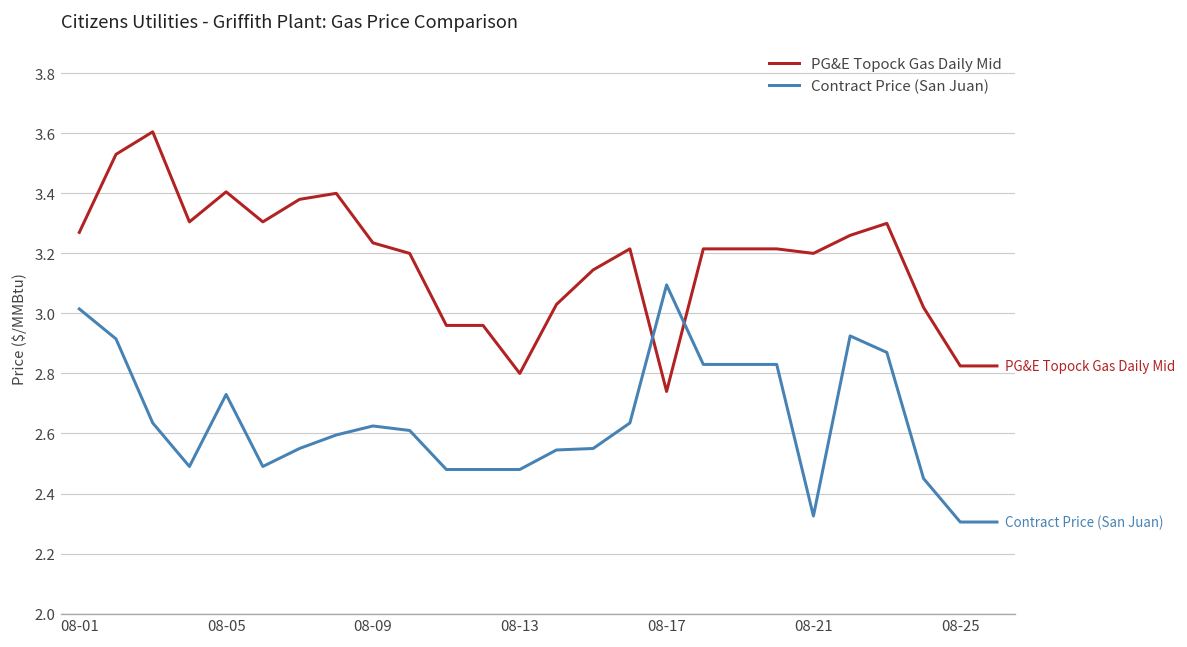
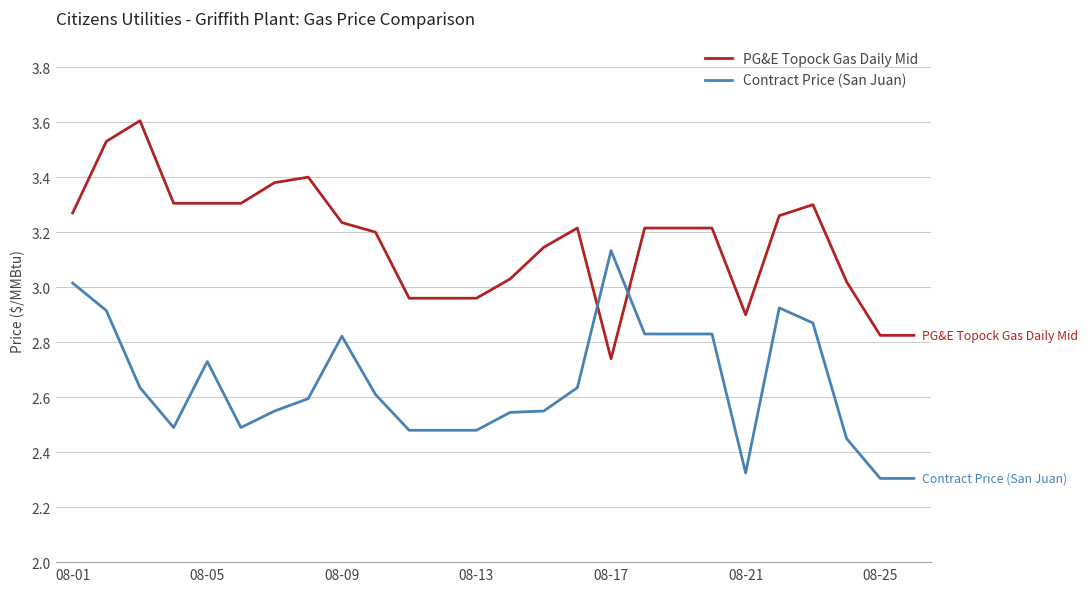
  {
    "PG&E Topock Gas Daily Mid": {
      "08-01": 3.27,
-     "08-05": 3.41,
+     "08-05": 3.31,
      "08-09": 3.24,
-     "08-13": 2.80,
+     "08-13": 2.96,
      "08-17": 2.74,
-     "08-21": 3.2,
+     "08-21": 2.9,
      "08-25": 2.83
    },
    "Contract Price (San Juan)": {
      "08-01": 3.02,
      "08-05": 2.73,
-     "08-09": 2.63,
+     "08-09": 2.82,
      "08-13": 2.48,
-     "08-17": 3.10,
+     "08-17": 3.13,
      "08-21": 2.33,
      "08-25": 2.31
    }
  }
